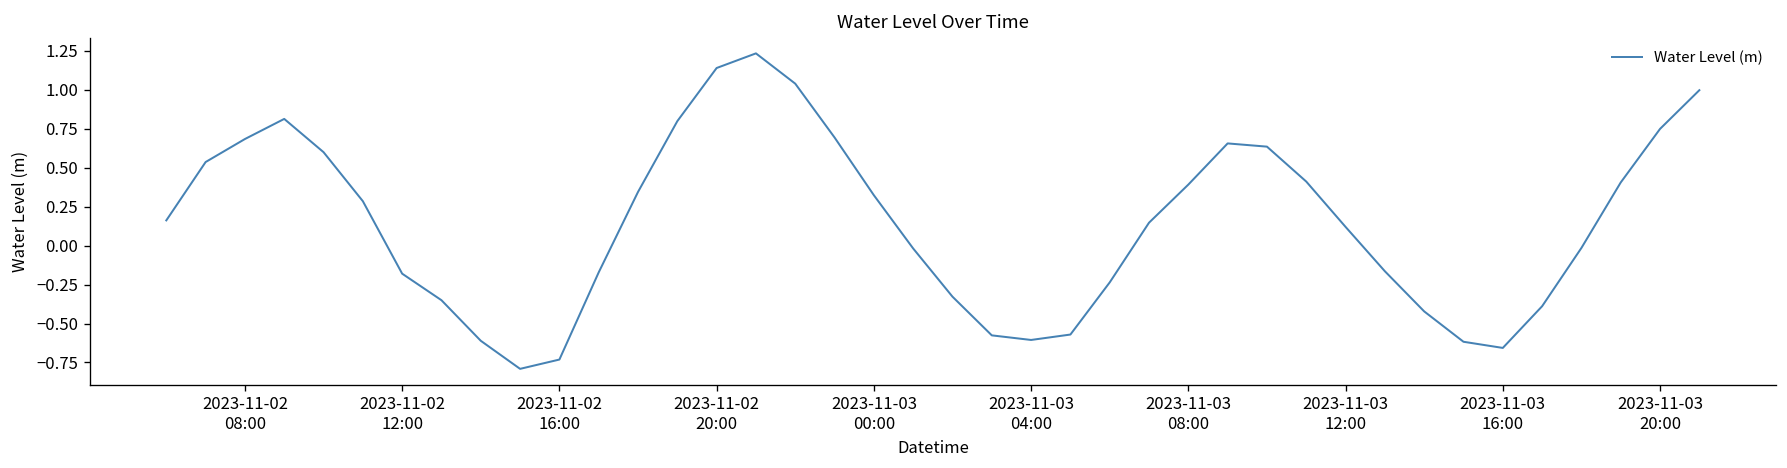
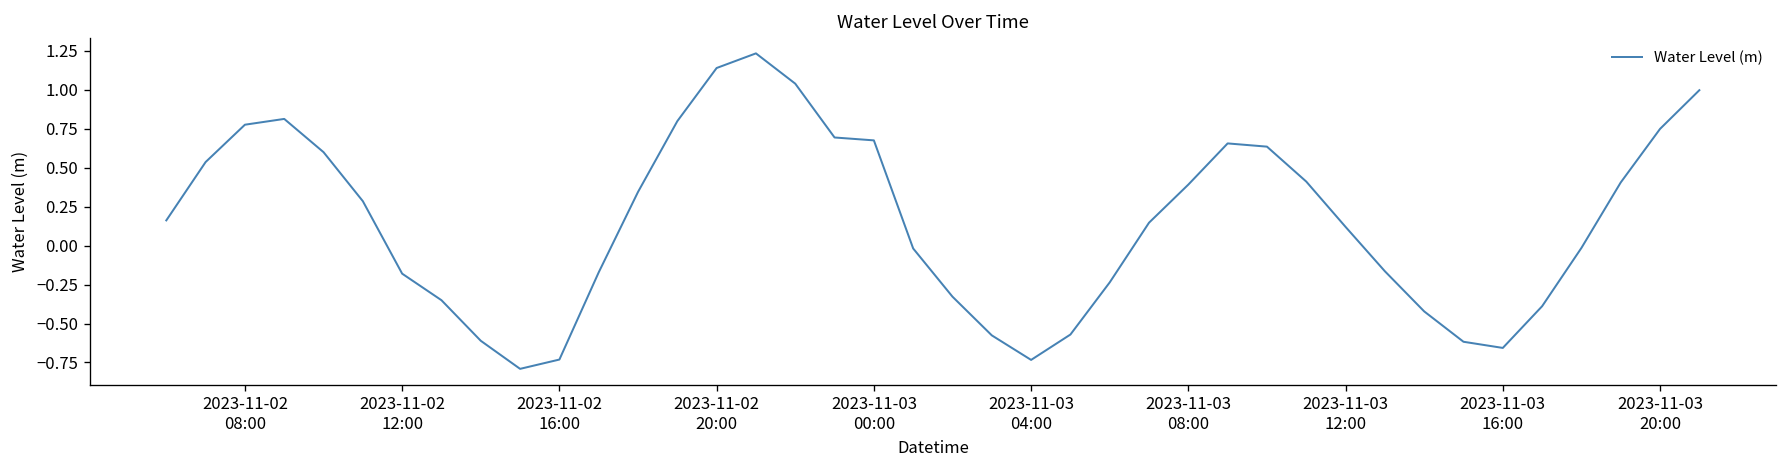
  {
-   "2023-11-02 08:00": 0.68,
+   "2023-11-02 08:00": 0.77,
    "2023-11-02 12:00": -0.18,
    "2023-11-02 16:00": -0.73,
    "2023-11-02 20:00": 1.14,
-   "2023-11-03 00:00": 0.32,
-   "2023-11-03 04:00": -0.61,
+   "2023-11-03 00:00": 0.67,
+   "2023-11-03 04:00": -0.73,
    "2023-11-03 08:00": 0.39,
    "2023-11-03 12:00": 0.12,
    "2023-11-03 16:00": -0.66,
    "2023-11-03 20:00": 0.75
  }
